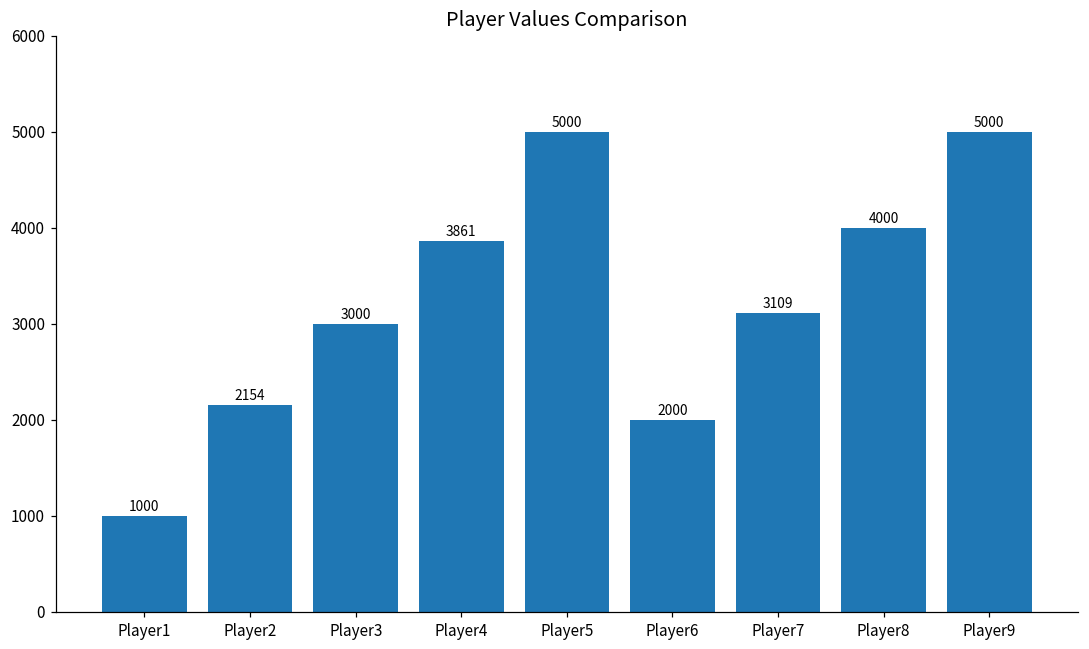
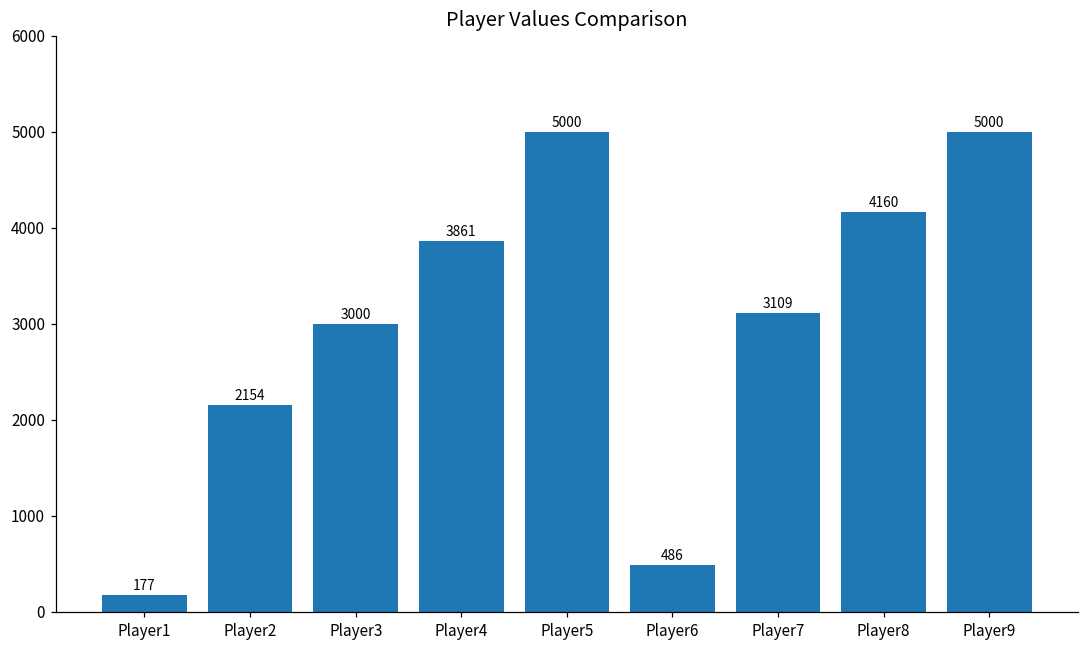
  {
-   "Player1": 1000,
+   "Player1": 177,
    "Player2": 2154,
    "Player3": 3000,
    "Player4": 3861,
    "Player5": 5000,
-   "Player6": 2000,
+   "Player6": 486,
    "Player7": 3109,
-   "Player8": 4000,
+   "Player8": 4160,
    "Player9": 5000
  }
